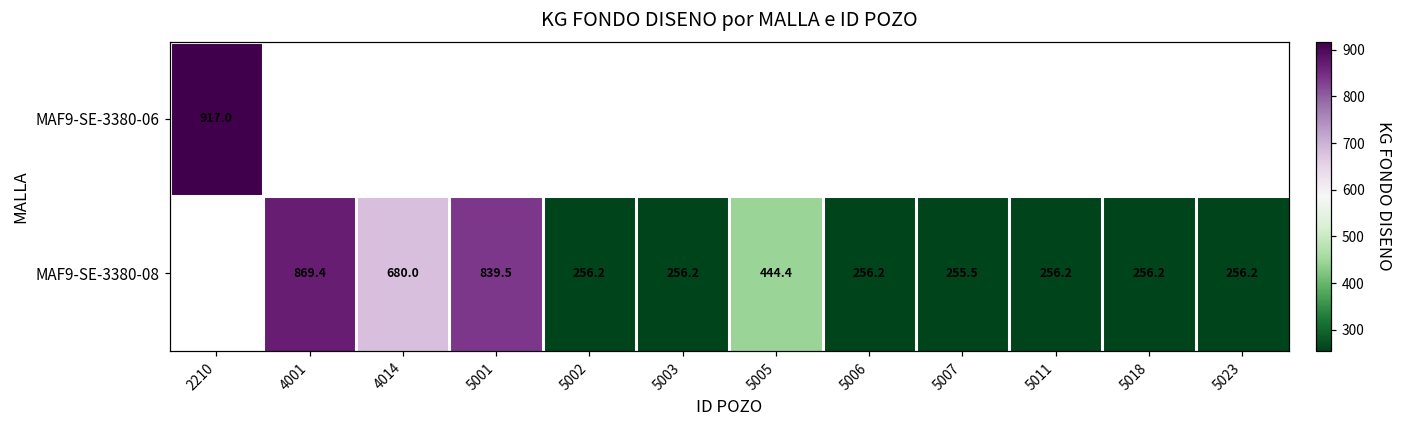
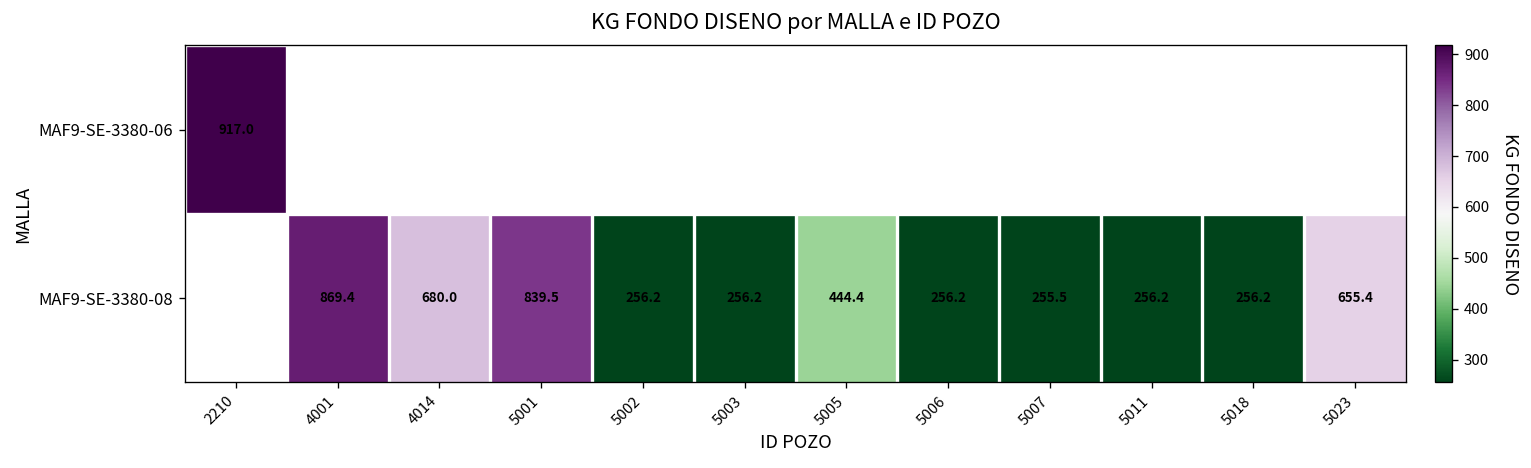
  {
    "MAF9-SE-3380-06": {
      "2210": 917.0
    },
    "MAF9-SE-3380-08": {
      "4001": 869.4,
      "4014": 680.0,
      "5001": 839.5,
      "5002": 256.2,
      "5003": 256.2,
      "5005": 444.4,
      "5006": 256.2,
      "5007": 255.5,
      "5011": 256.2,
      "5018": 256.2,
-     "5023": 256.2
+     "5023": 655.4
    }
  }
